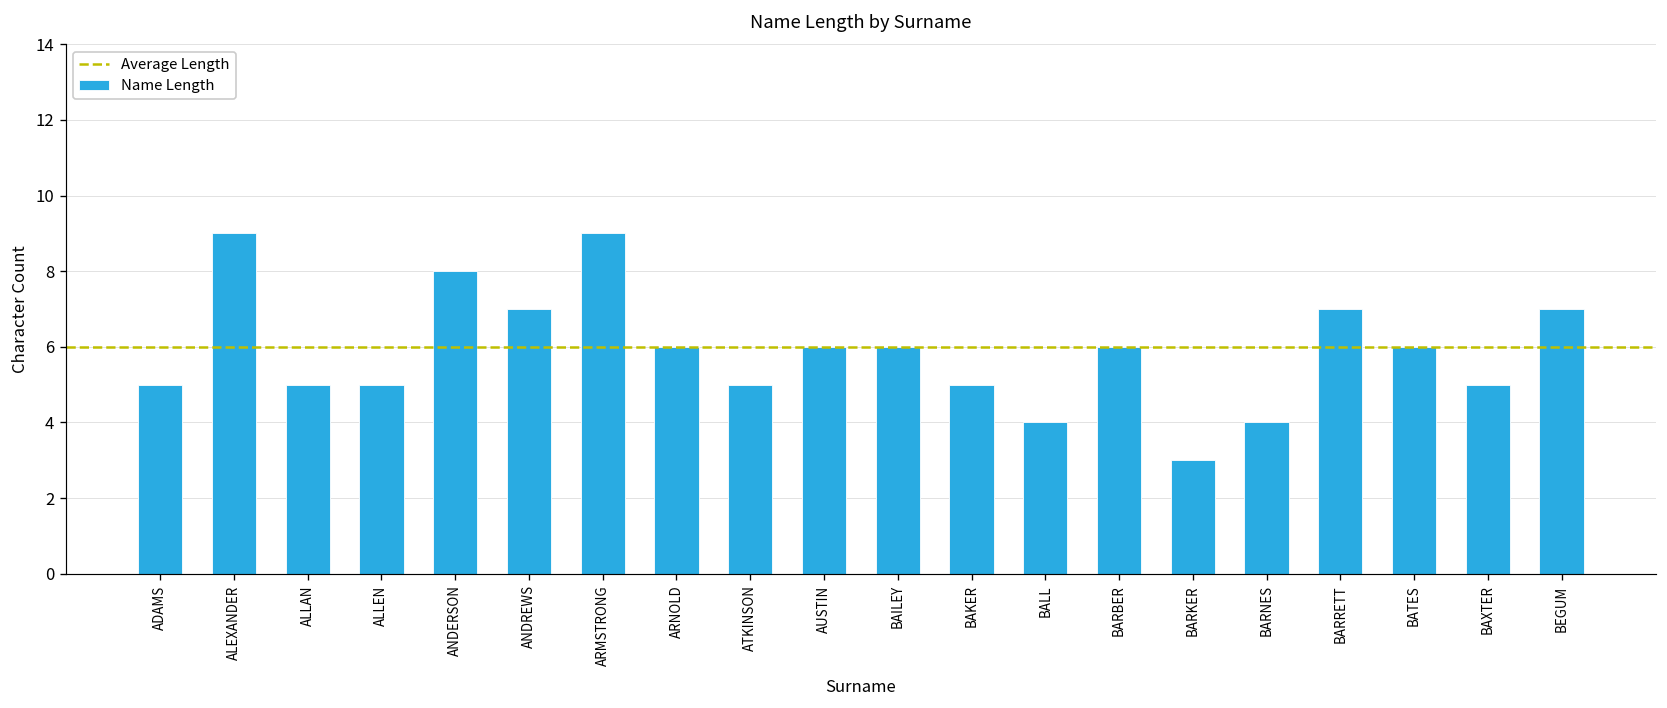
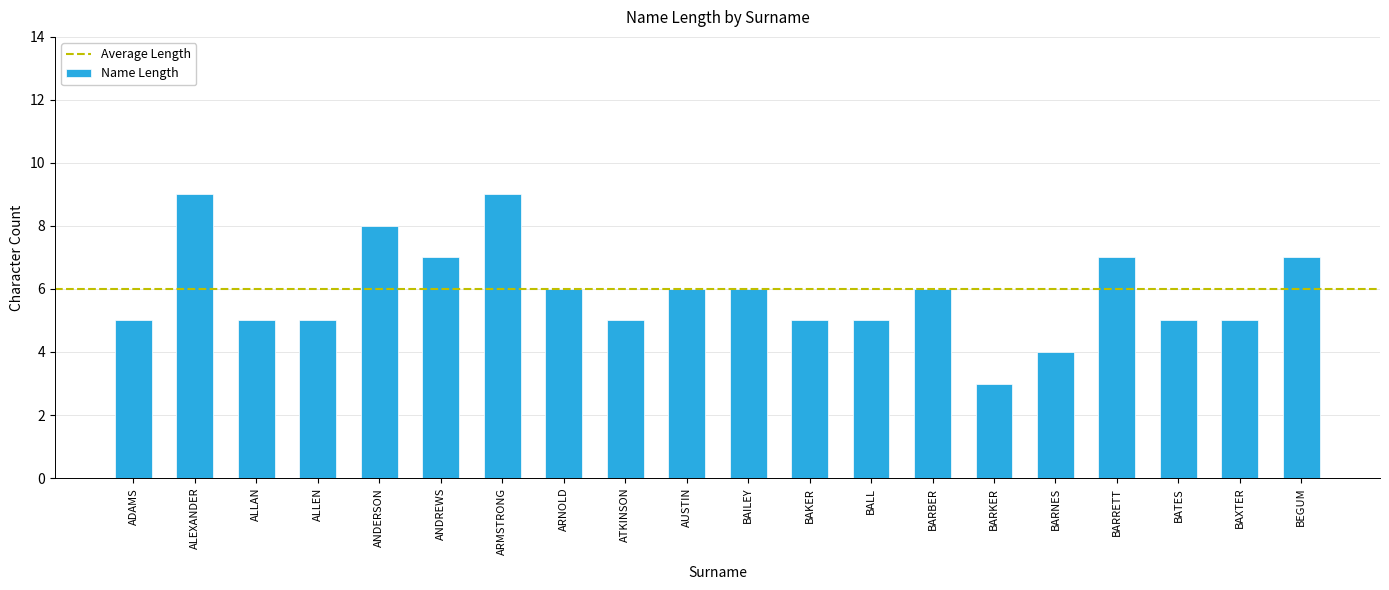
  {
    "ADAMS": 5,
    "ALEXANDER": 9,
    "ALLAN": 5,
    "ALLEN": 5,
    "ANDERSON": 8,
    "ANDREWS": 7,
    "ARMSTRONG": 9,
    "ARNOLD": 6,
    "ATKINSON": 5,
    "AUSTIN": 6,
    "BAILEY": 6,
    "BAKER": 5,
-   "BALL": 4,
+   "BALL": 5,
    "BARBER": 6,
    "BARKER": 3,
    "BARNES": 4,
    "BARRETT": 7,
-   "BATES": 6,
+   "BATES": 5,
    "BAXTER": 5,
    "BEGUM": 7
  }
